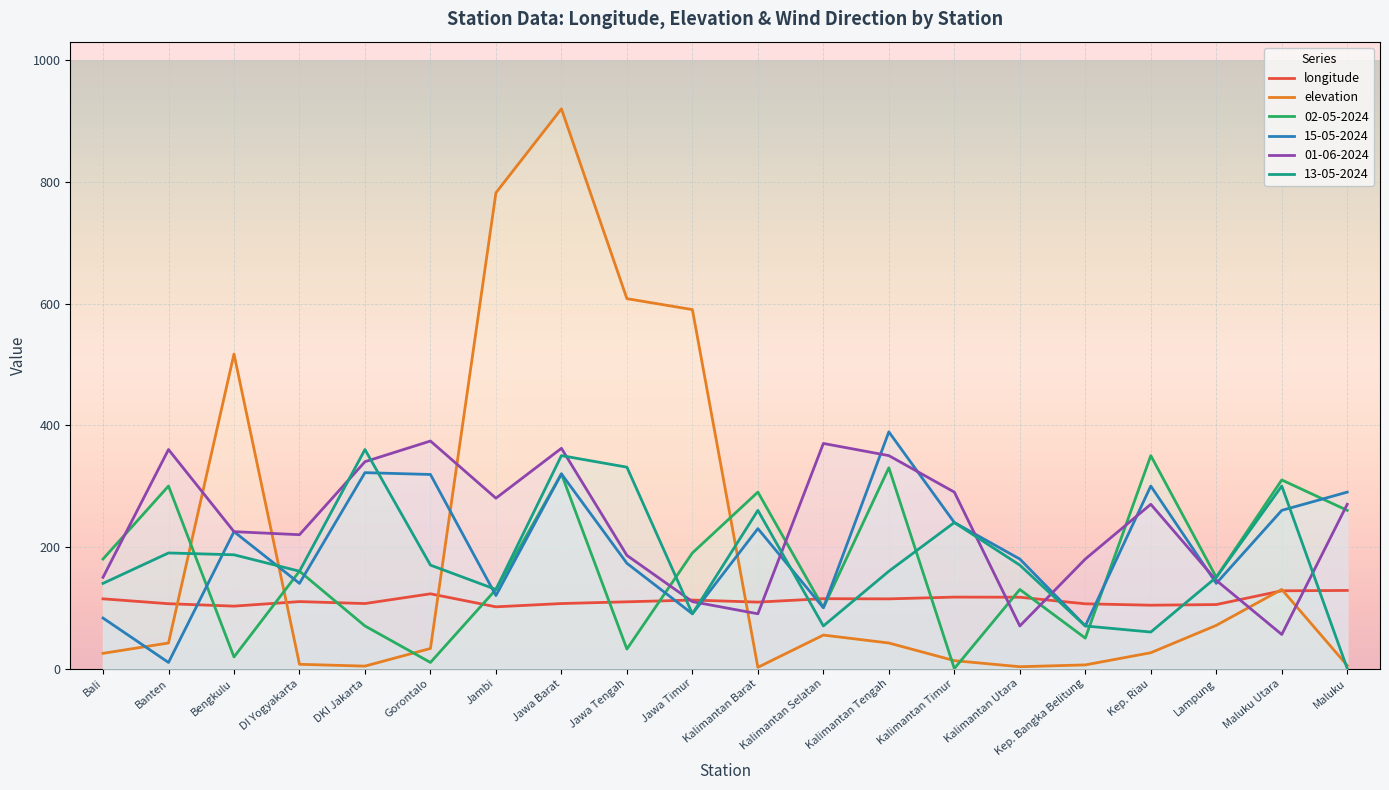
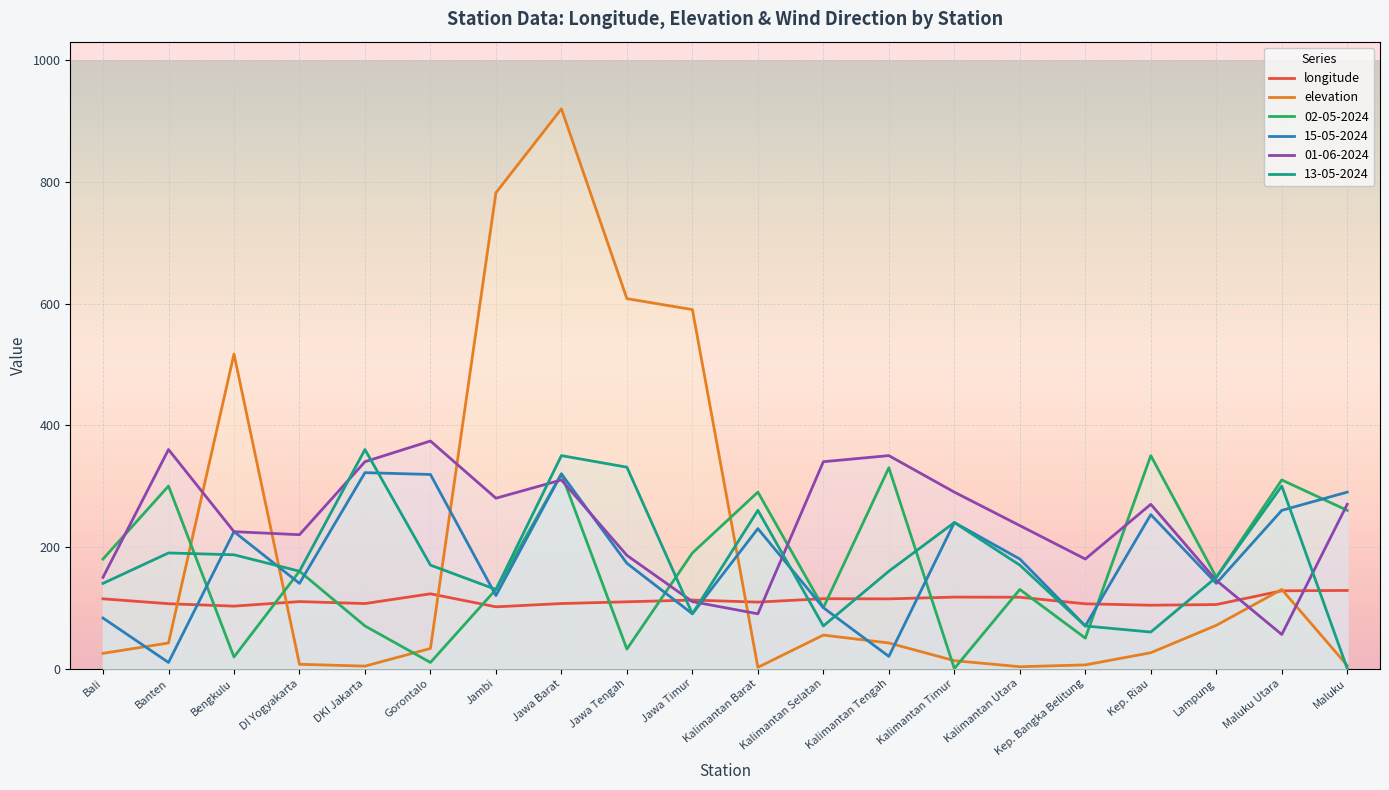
  {
    "15-05-2024": {
      "Bali": 80,
      "Banten": 10,
      "DI Yogyakarta": 140,
      "DKI Jakarta": 320,
      "Gorontalo": 320,
      "Jambi": 120,
      "Jawa Tengah": 170,
      "Kalimantan Barat": 230,
-     "Kalimantan Tengah": 390,
+     "Kalimantan Tengah": 20,
      "Kalimantan Utara": 180,
-     "Kep. Riau": 300,
+     "Kep. Riau": 250,
      "Lampung": 140,
      "Maluku Utara": 260,
      "Maluku": 290
    },
    "01-06-2024": {
      "Bali": 150,
      "Banten": 360,
      "DI Yogyakarta": 220,
      "DKI Jakarta": 340,
      "Gorontalo": 370,
      "Jambi": 280,
-     "Jawa Barat": 360,
+     "Jawa Barat": 310,
      "Jawa Tengah": 190,
      "Kalimantan Barat": 90,
-     "Kalimantan Selatan": 370,
+     "Kalimantan Selatan": 340,
      "Kalimantan Tengah": 350,
      "Kalimantan Timur": 290,
-     "Kalimantan Utara": 70,
+     "Kalimantan Utara": 240,
      "Kep. Bangka Belitung": 180,
      "Kep. Riau": 270,
      "Lampung": 150,
      "Maluku Utara": 60,
      "Maluku": 270
    }
  }
